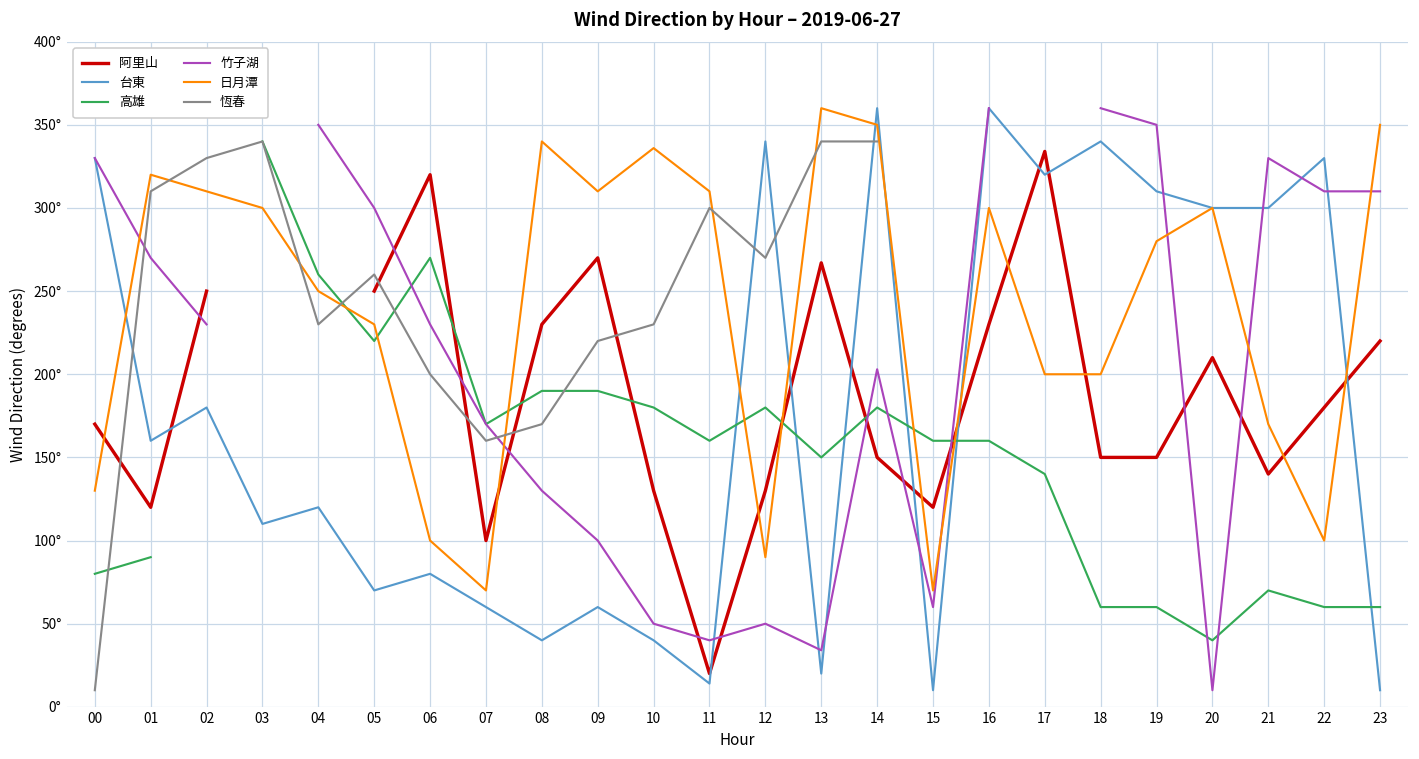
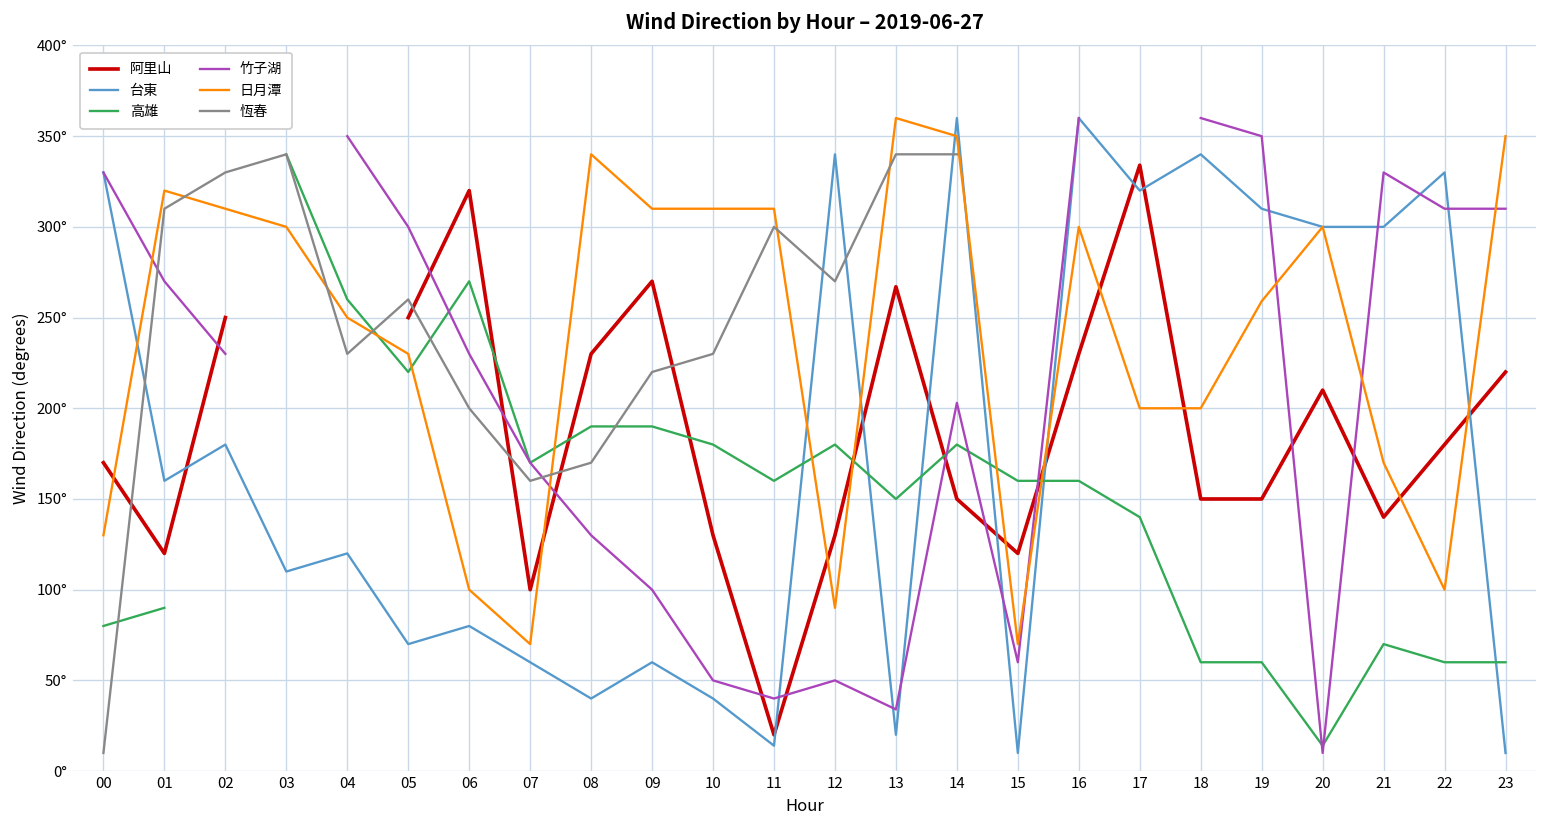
  {
    "阿里山": {
      "00": "170°",
      "01": "120°",
      "02": "250°",
      "05": "250°",
      "06": "320°",
      "07": "100°",
      "08": "230°",
      "09": "270°",
      "10": "130°",
      "11": "20°",
      "12": "130°",
      "13": "267°",
      "14": "150°",
      "15": "120°",
      "16": "230°",
      "17": "334°",
      "18": "150°",
      "19": "150°",
      "20": "210°",
      "21": "140°",
      "22": "180°",
      "23": "220°"
    },
    "台東": {
      "01": "160°",
      "02": "180°",
      "03": "110°",
      "04": "120°",
      "05": "70°",
      "06": "80°",
      "07": "60°",
      "08": "40°",
      "09": "60°",
      "10": "40°",
      "11": "14°",
      "12": "340°",
      "13": "20°",
      "14": "360°",
      "15": "10°",
      "17": "320°",
      "18": "340°",
      "19": "310°",
      "21": "300°",
      "22": "330°",
      "23": "10°"
    },
    "高雄": {
      "00": "80°",
      "01": "90°",
      "04": "260°",
      "05": "220°",
      "06": "270°",
      "08": "190°",
      "09": "190°",
      "10": "180°",
      "11": "160°",
      "12": "180°",
      "13": "150°",
      "14": "180°",
      "15": "160°",
      "16": "160°",
      "17": "140°",
      "18": "60°",
      "19": "60°",
-     "20": "40°",
+     "20": "14°",
      "21": "70°",
      "22": "60°",
      "23": "60°"
    },
    "竹子湖": {
      "01": "270°",
      "02": "230°",
      "04": "350°",
      "05": "300°",
      "06": "230°",
      "08": "130°",
      "09": "100°",
      "10": "50°",
      "11": "40°",
      "12": "50°",
      "13": "34°",
      "14": "203°",
      "15": "60°",
      "18": "360°",
      "19": "350°",
      "20": "10°",
      "21": "330°",
      "22": "310°",
      "23": "310°"
    },
    "日月潭": {
      "00": "130°",
      "01": "320°",
      "02": "310°",
      "03": "300°",
      "04": "250°",
      "05": "230°",
      "06": "100°",
      "07": "70°",
      "08": "340°",
      "09": "310°",
-     "10": "336°",
+     "10": "310°",
      "11": "310°",
      "12": "90°",
      "13": "360°",
      "14": "350°",
      "15": "70°",
      "16": "300°",
      "17": "200°",
      "18": "200°",
-     "19": "280°",
+     "19": "259°",
      "21": "170°",
      "22": "100°",
      "23": "350°"
    },
    "恆春": {
      "00": "10°",
      "01": "310°",
      "02": "330°",
      "04": "230°",
      "05": "260°",
      "06": "200°",
      "07": "160°",
      "08": "170°",
      "09": "220°",
      "10": "230°",
      "11": "300°",
      "12": "270°",
      "13": "340°",
      "14": "340°",
      "16": "330°",
      "18": "190°",
      "20": "360°",
      "23": "330°"
    }
  }
